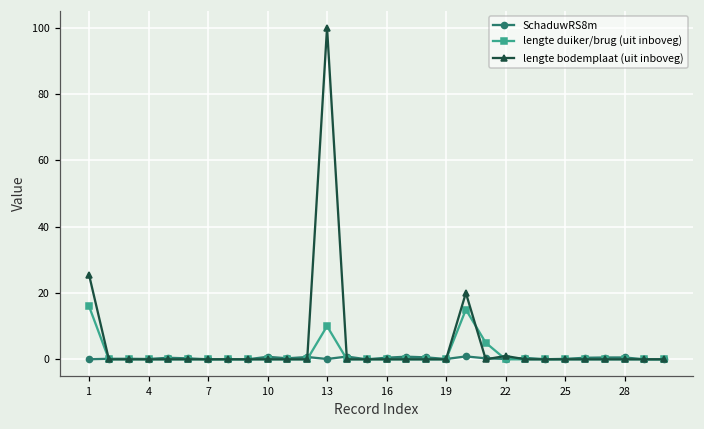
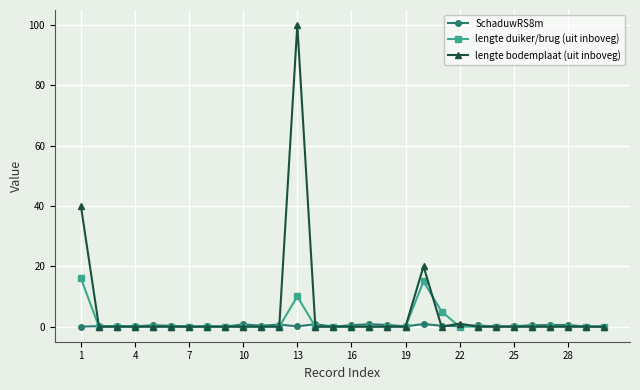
  {
    "lengte bodemplaat (uit inboveg)": {
-     "1": 26,
+     "1": 40,
      "13": 100,
      "22": 1
    }
  }
